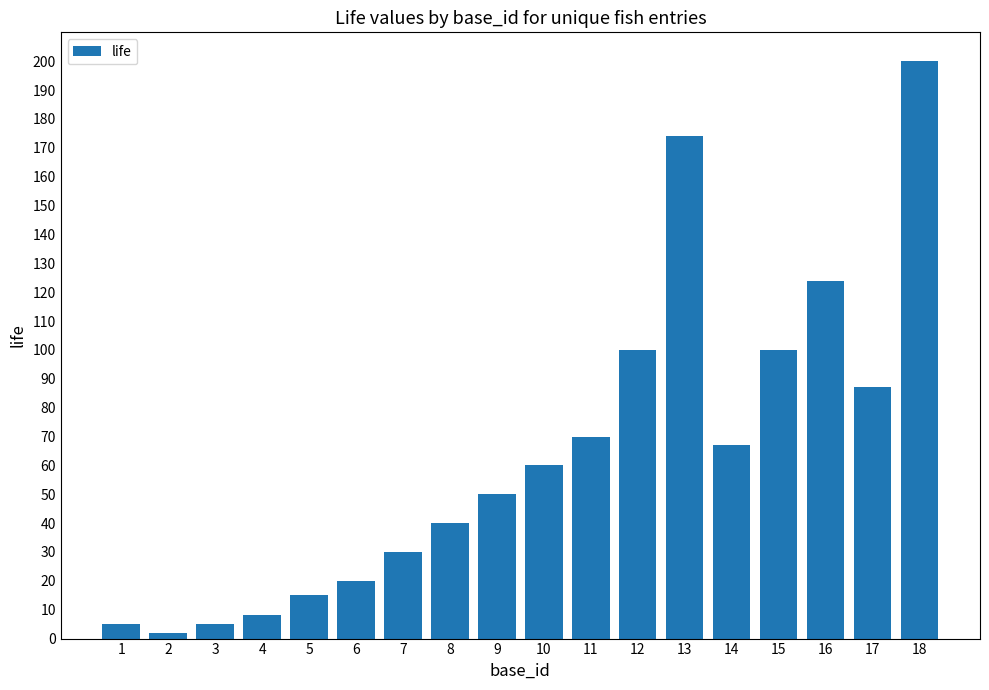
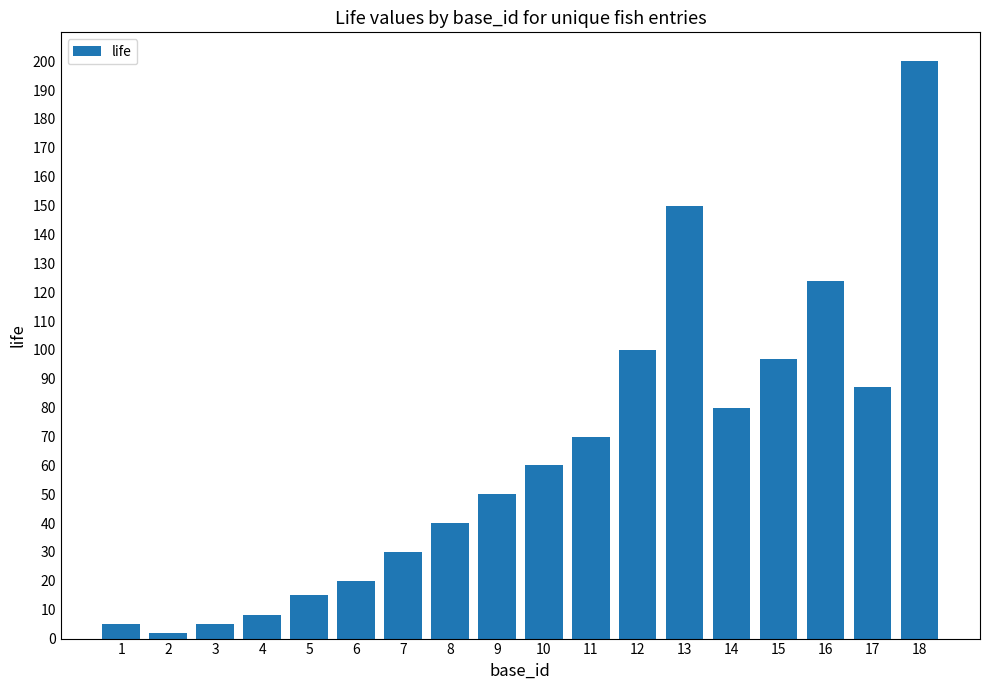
  {
    "1": 5,
    "2": 2,
    "3": 5,
    "4": 8,
    "5": 15,
    "6": 20,
    "7": 30,
    "8": 40,
    "9": 50,
    "10": 60,
    "11": 70,
    "12": 100,
-   "13": 174,
-   "14": 67,
-   "15": 100,
+   "13": 150,
+   "14": 80,
+   "15": 97,
    "16": 124,
    "17": 87,
    "18": 200
  }
